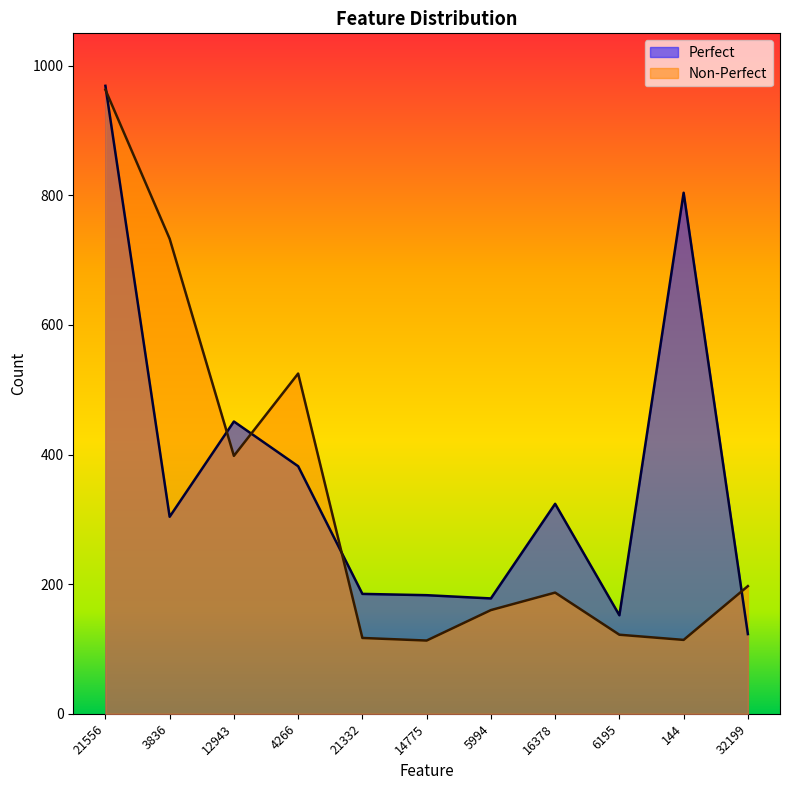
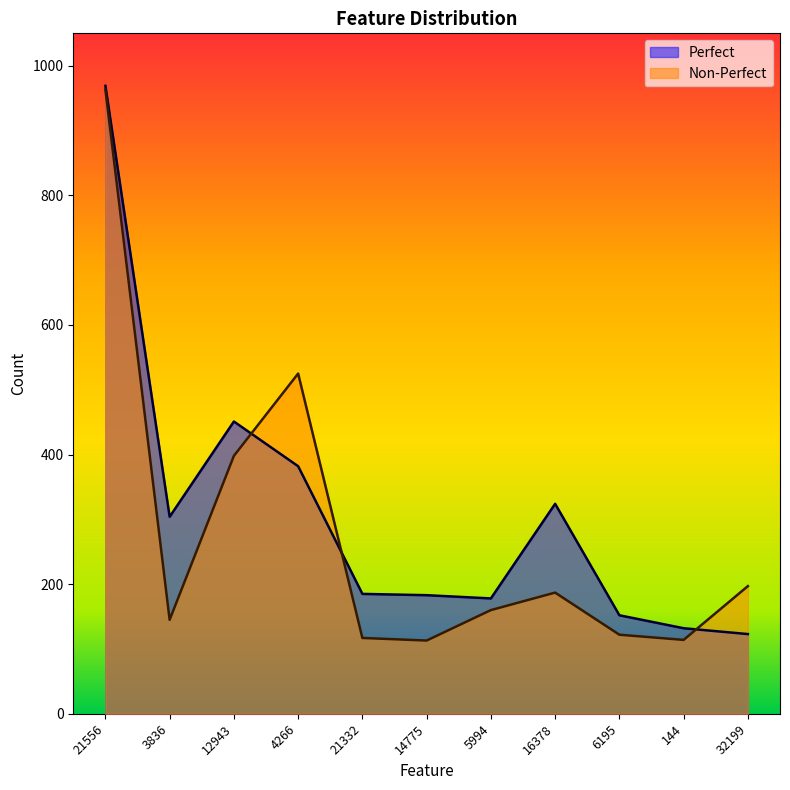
  {
    "Perfect": {
      "21556": 970,
      "3836": 300,
      "12943": 450,
      "4266": 380,
      "21332": 190,
      "14775": 180,
      "5994": 180,
      "16378": 320,
      "6195": 150,
-     "144": 800,
+     "144": 130,
      "32199": 120
    },
    "Non-Perfect": {
      "21556": 960,
-     "3836": 730,
+     "3836": 150,
      "12943": 400,
      "4266": 530,
      "21332": 120,
      "14775": 110,
      "5994": 160,
      "16378": 190,
      "6195": 120,
      "144": 110,
      "32199": 200
    }
  }
